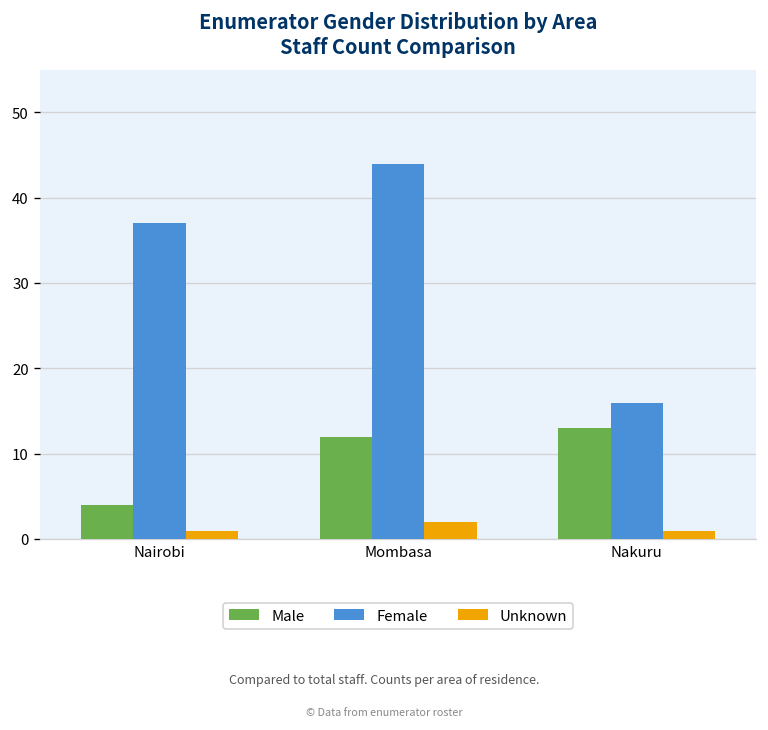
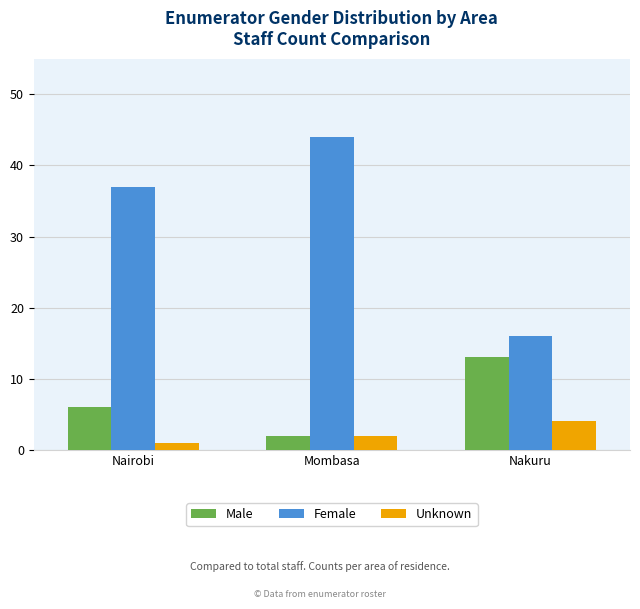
  {
    "Male": {
-     "Nairobi": 4,
-     "Mombasa": 12,
+     "Nairobi": 6,
+     "Mombasa": 2,
      "Nakuru": 13
    },
    "Female": {
      "Nairobi": 37,
      "Mombasa": 44,
      "Nakuru": 16
    },
    "Unknown": {
      "Nairobi": 1,
      "Mombasa": 2,
-     "Nakuru": 1
+     "Nakuru": 4
    }
  }
